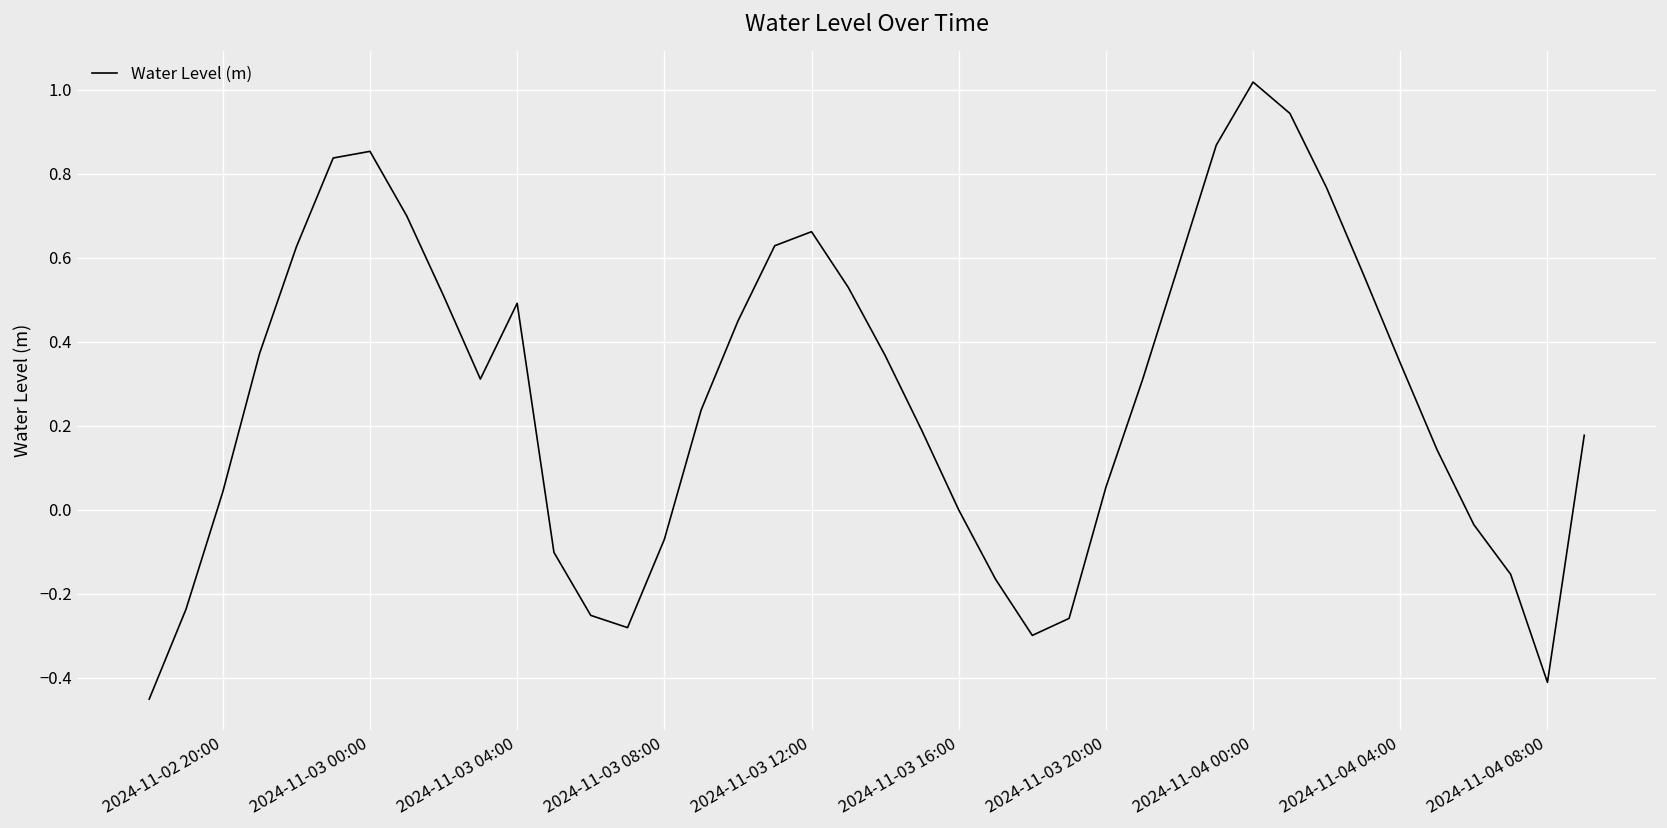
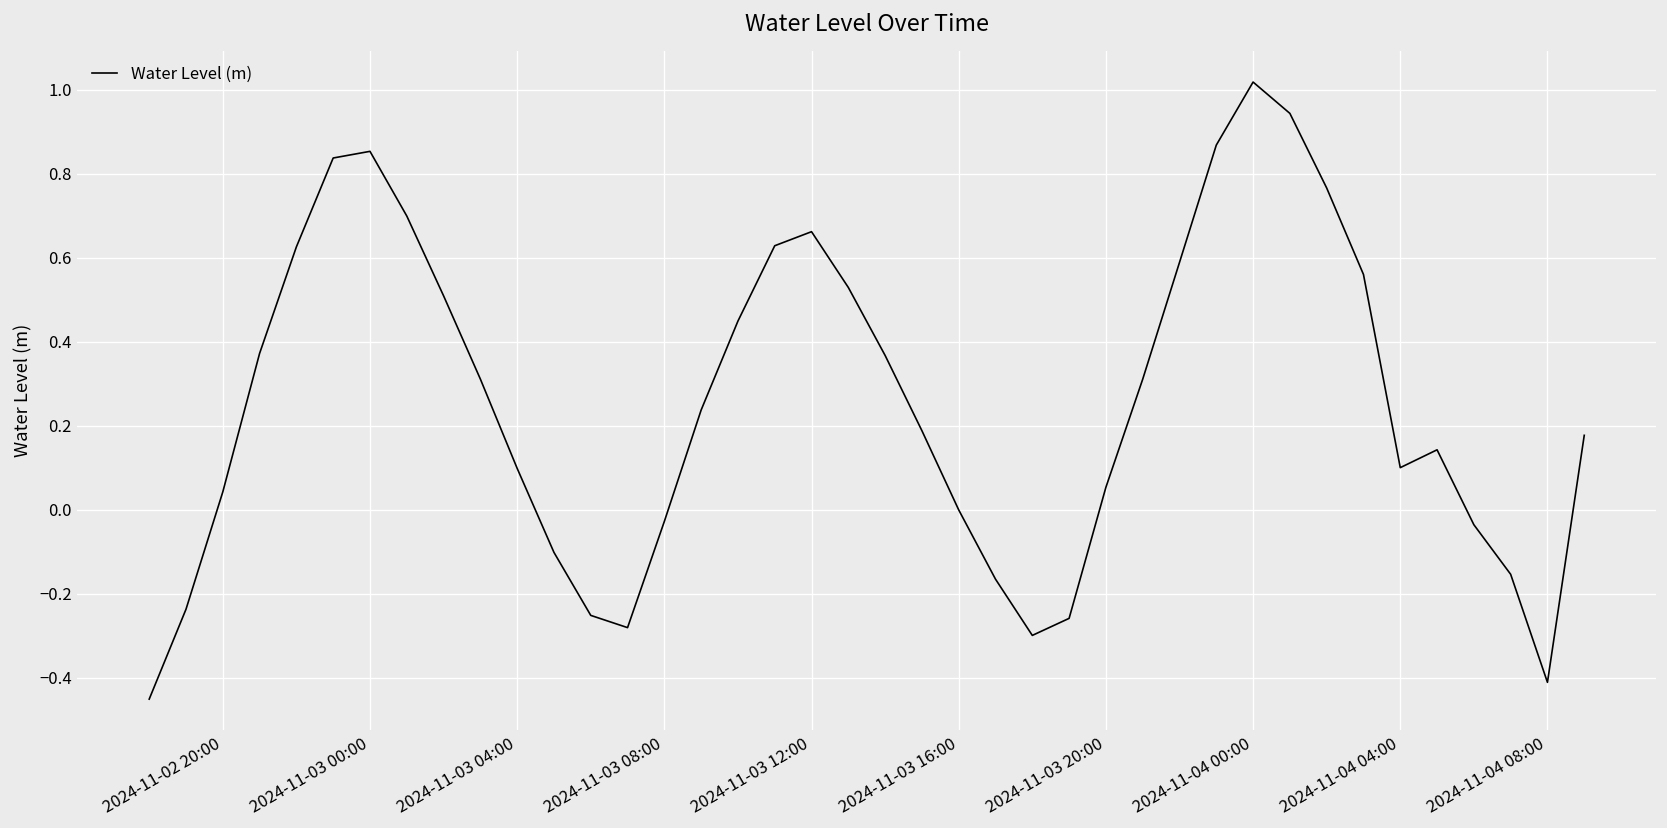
  {
    "2024-11-02 20:00": 0.04,
    "2024-11-03 00:00": 0.85,
-   "2024-11-03 04:00": 0.49,
-   "2024-11-03 08:00": -0.07,
+   "2024-11-03 04:00": 0.10,
+   "2024-11-03 08:00": -0.03,
    "2024-11-03 12:00": 0.66,
    "2024-11-03 16:00": 0.00,
    "2024-11-03 20:00": 0.05,
    "2024-11-04 00:00": 1.02,
-   "2024-11-04 04:00": 0.35,
+   "2024-11-04 04:00": 0.10,
    "2024-11-04 08:00": -0.41
  }
